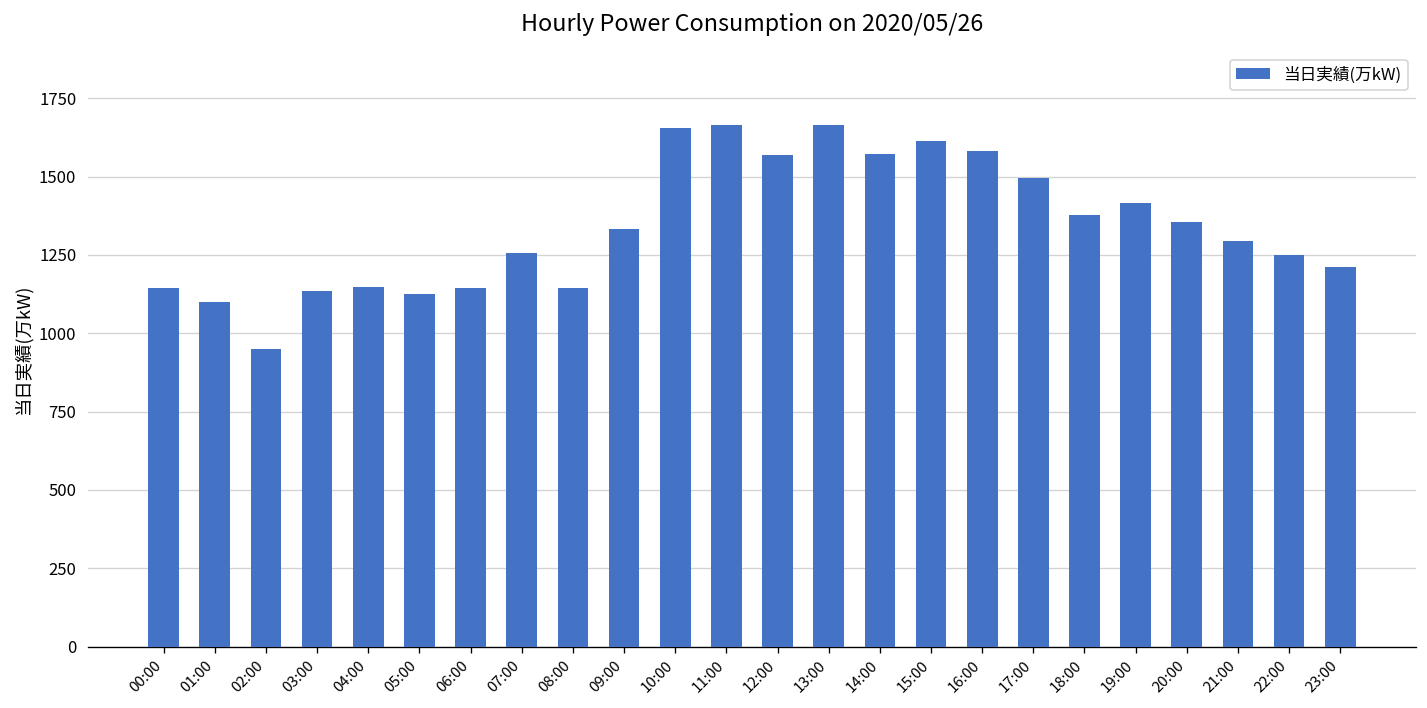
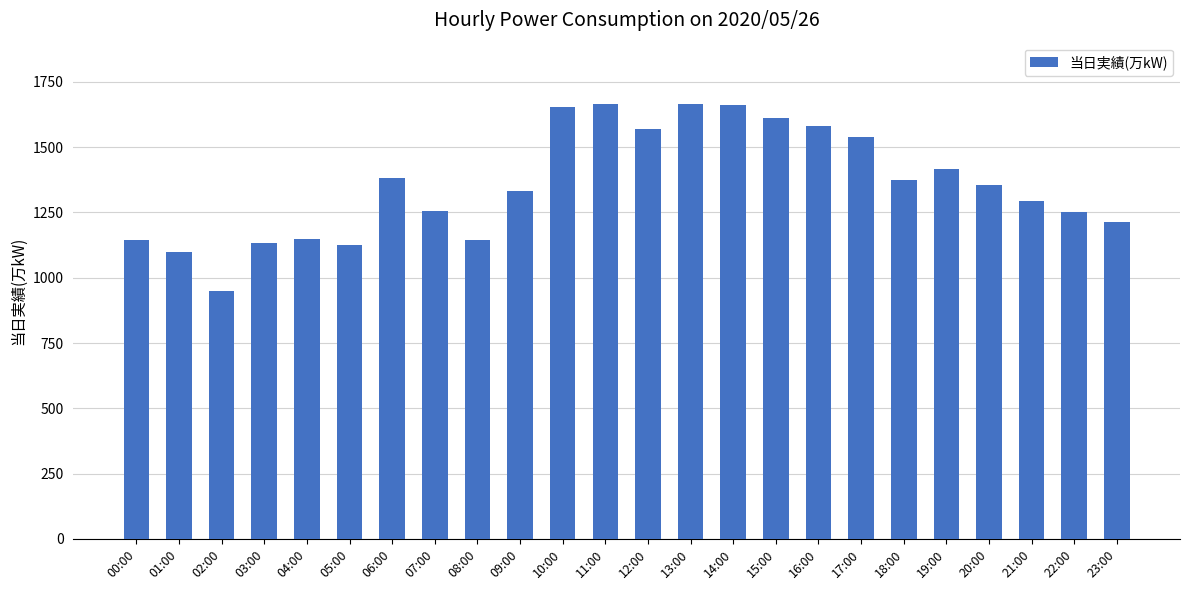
  {
    "00:00": 1140,
    "01:00": 1100,
    "02:00": 950,
    "03:00": 1130,
    "04:00": 1150,
    "05:00": 1130,
-   "06:00": 1140,
+   "06:00": 1380,
    "07:00": 1260,
    "08:00": 1140,
    "09:00": 1330,
    "10:00": 1650,
    "11:00": 1670,
    "12:00": 1570,
    "13:00": 1670,
-   "14:00": 1570,
+   "14:00": 1660,
    "15:00": 1610,
    "16:00": 1580,
-   "17:00": 1490,
+   "17:00": 1540,
    "18:00": 1380,
    "19:00": 1420,
    "20:00": 1360,
    "21:00": 1300,
    "22:00": 1250,
    "23:00": 1210
  }
